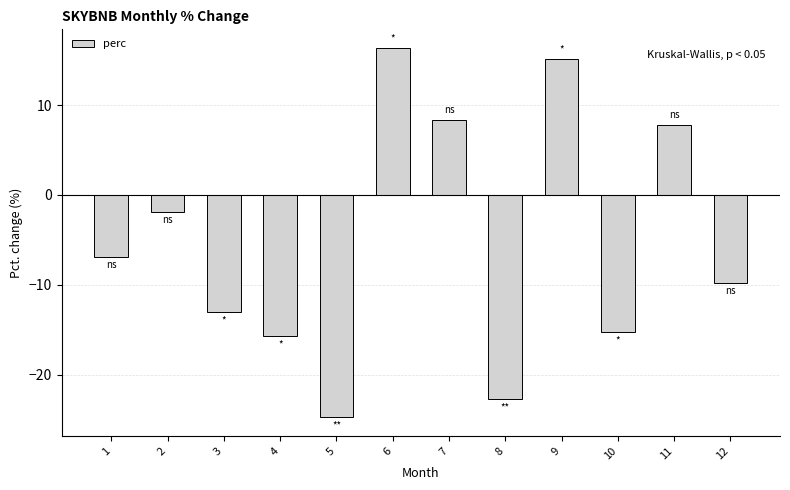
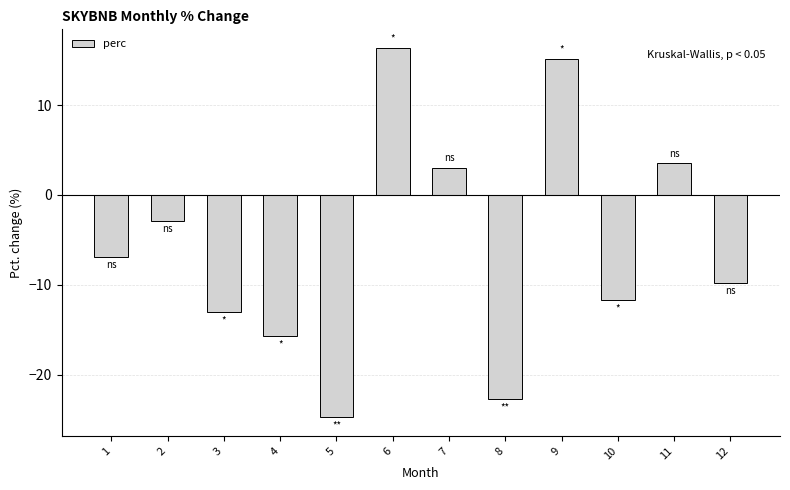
  {
    "1": -7,
-   "2": -2,
+   "2": -3,
    "3": -13,
    "4": -16,
    "5": -25,
    "6": 16,
-   "7": 8,
+   "7": 3,
    "8": -23,
    "9": 15,
-   "10": -15,
-   "11": 8,
+   "10": -12,
+   "11": 4,
    "12": -10
  }
